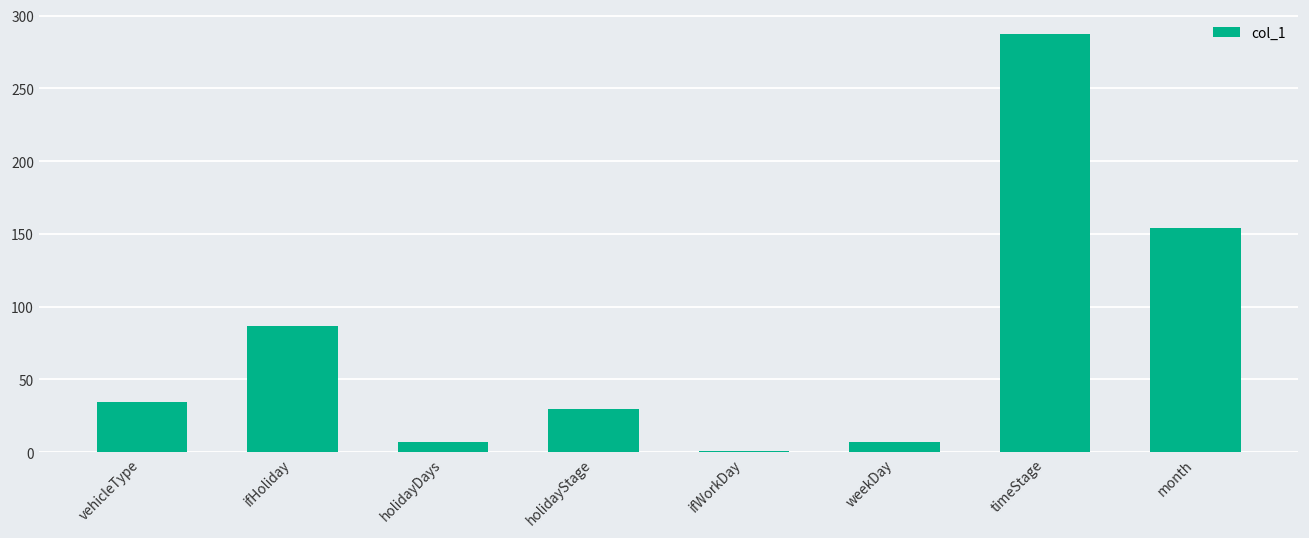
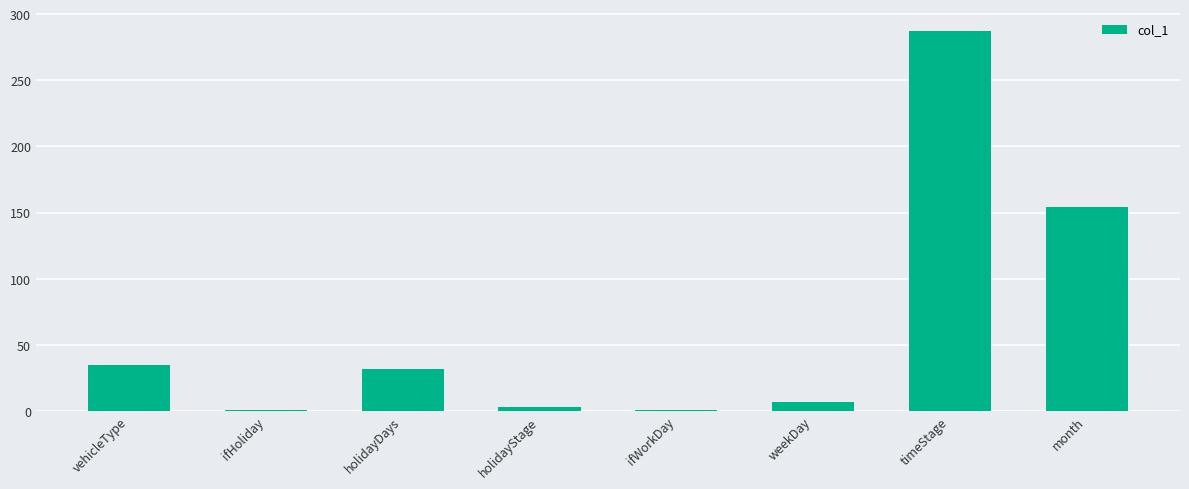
  {
    "vehicleType": 35,
-   "ifHoliday": 87,
-   "holidayDays": 7,
-   "holidayStage": 30,
+   "ifHoliday": 1,
+   "holidayDays": 32,
+   "holidayStage": 3,
    "weekDay": 7,
    "timeStage": 287,
    "month": 154
  }
